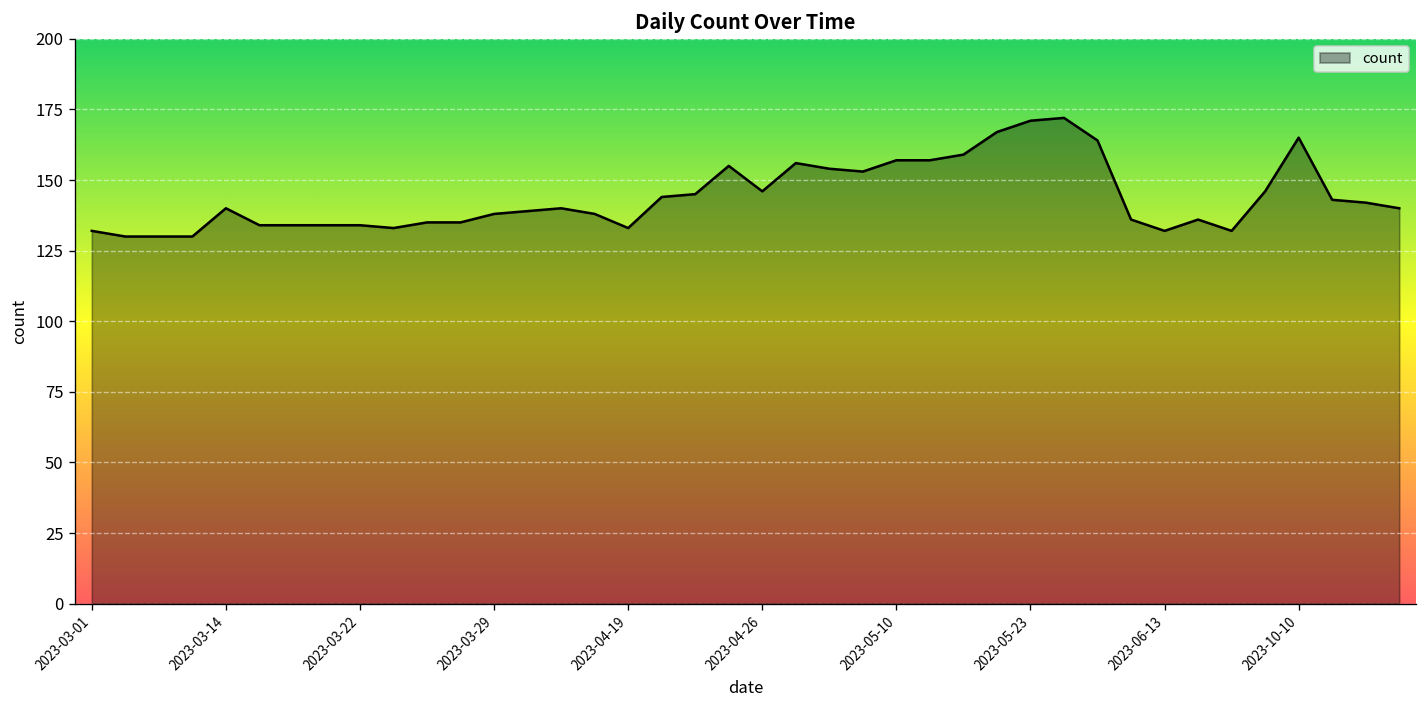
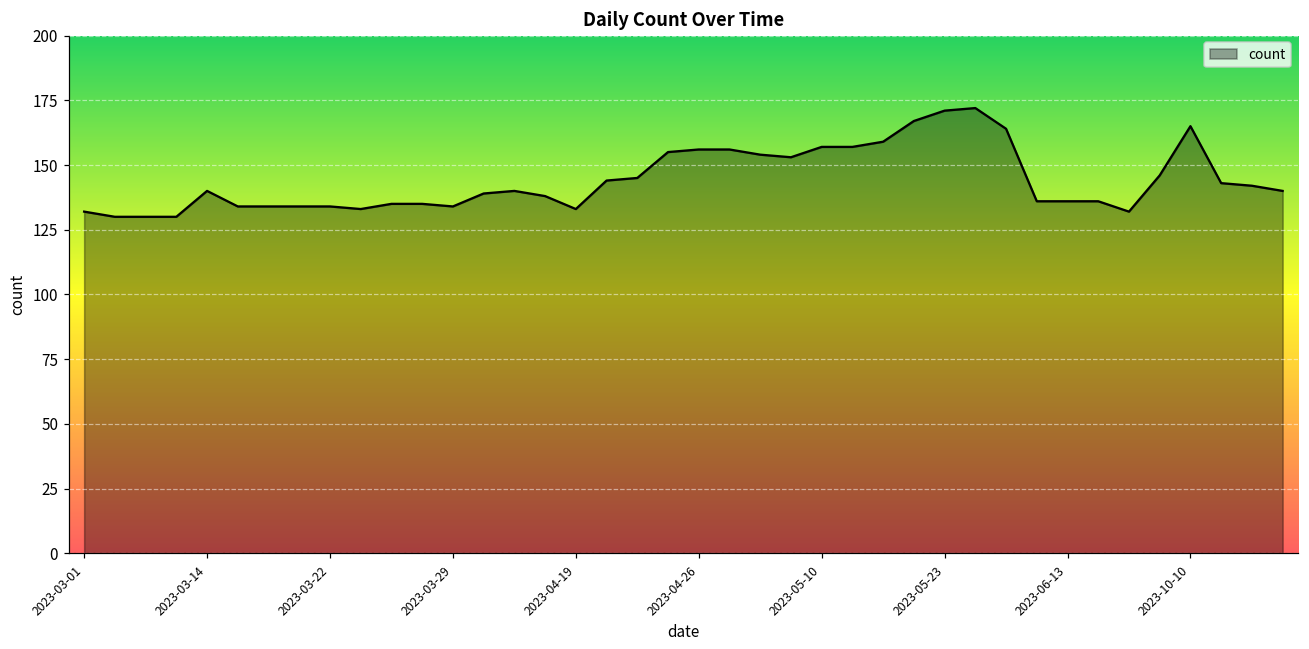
  {
    "2023-03-01": 132,
    "2023-03-14": 140,
    "2023-03-22": 134,
-   "2023-03-29": 138,
+   "2023-03-29": 134,
    "2023-04-19": 133,
-   "2023-04-26": 146,
+   "2023-04-26": 156,
    "2023-05-10": 157,
    "2023-05-23": 171,
-   "2023-06-13": 132,
+   "2023-06-13": 136,
    "2023-10-10": 165
  }
